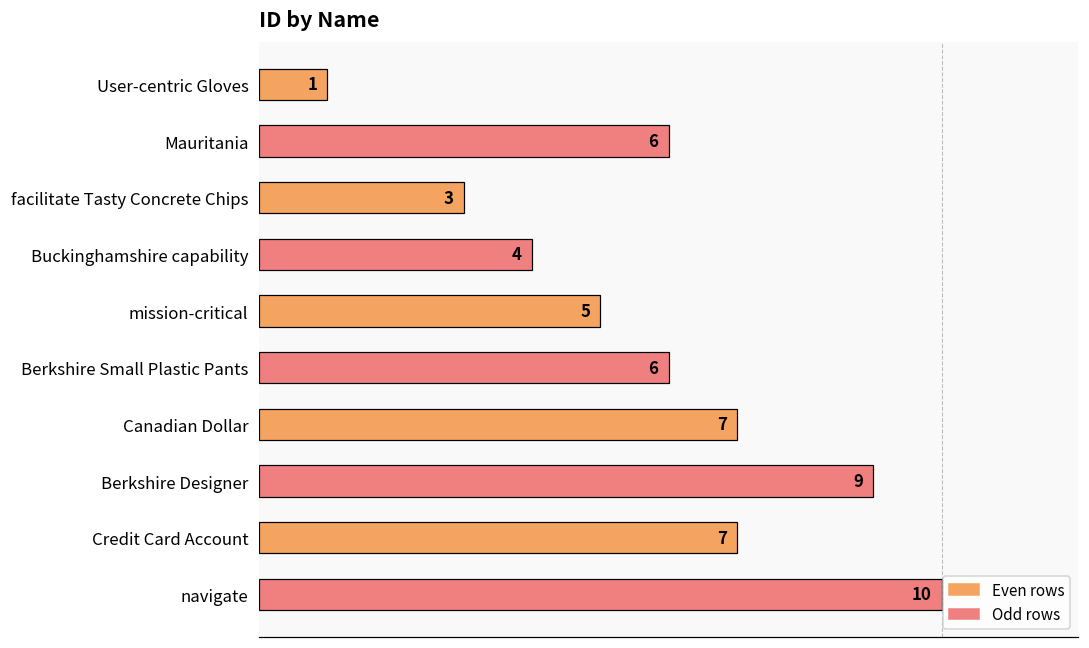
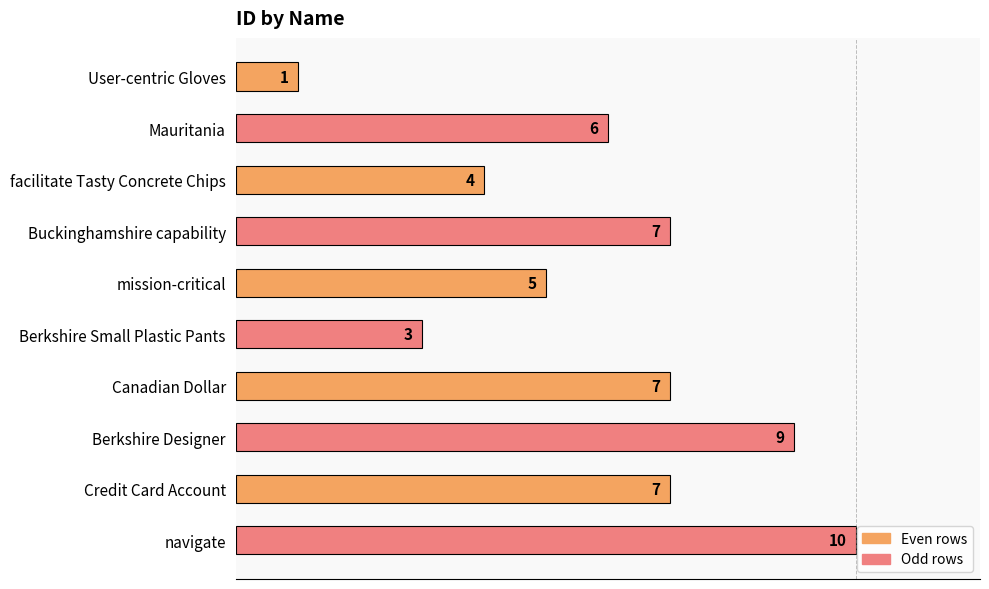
  {
    "User-centric Gloves": 1,
    "Mauritania": 6,
-   "facilitate Tasty Concrete Chips": 3,
-   "Buckinghamshire capability": 4,
+   "facilitate Tasty Concrete Chips": 4,
+   "Buckinghamshire capability": 7,
    "mission-critical": 5,
-   "Berkshire Small Plastic Pants": 6,
+   "Berkshire Small Plastic Pants": 3,
    "Canadian Dollar": 7,
    "Berkshire Designer": 9,
    "Credit Card Account": 7,
    "navigate": 10
  }
